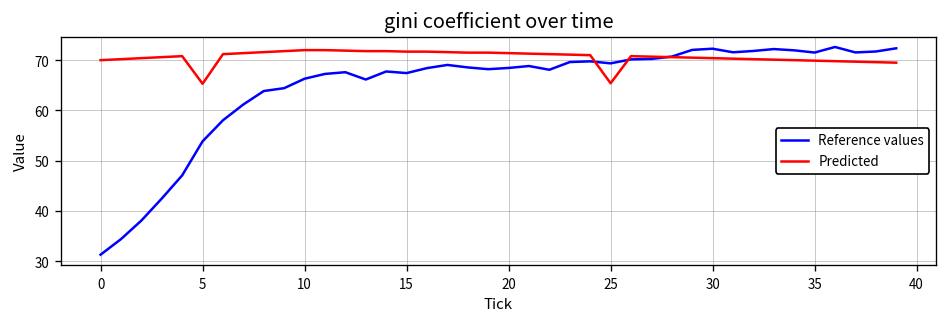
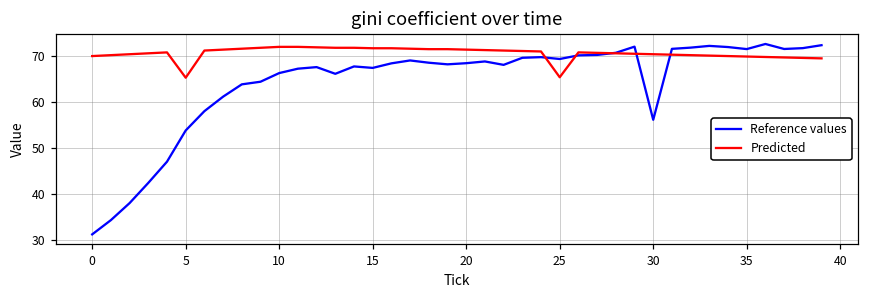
  {
    "Reference values": {
      "0": 31,
      "5": 54,
      "10": 66,
      "15": 67,
      "20": 68,
      "25": 69,
-     "30": 72,
+     "30": 56,
      "35": 72
    },
    "Predicted": {
      "0": 70,
      "5": 65,
      "10": 72,
      "15": 72,
      "20": 71,
      "25": 65,
      "30": 70,
      "35": 70
    }
  }
